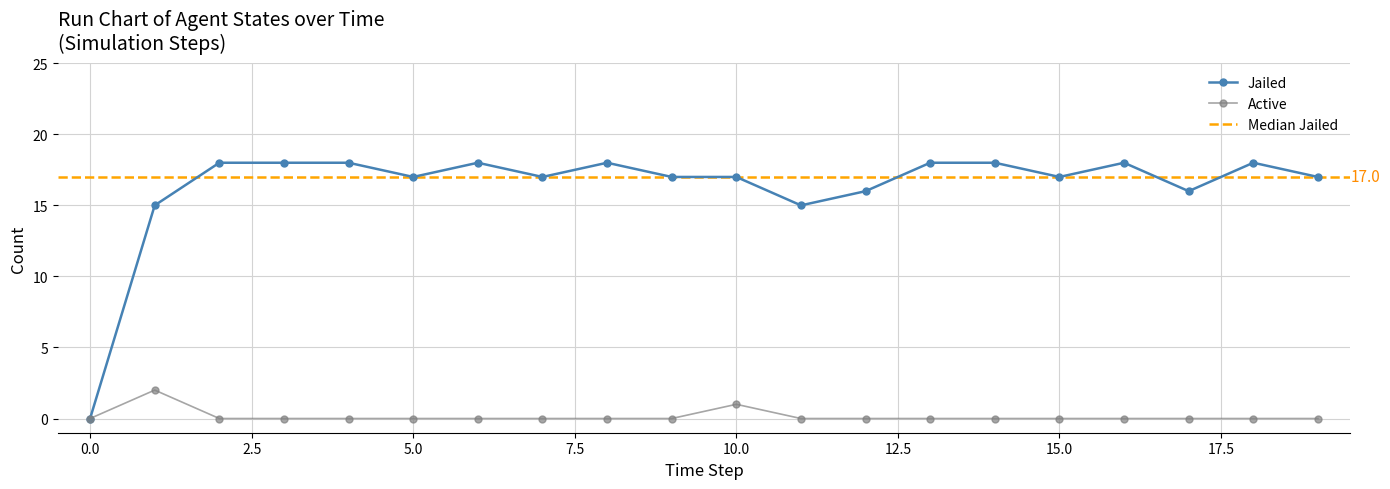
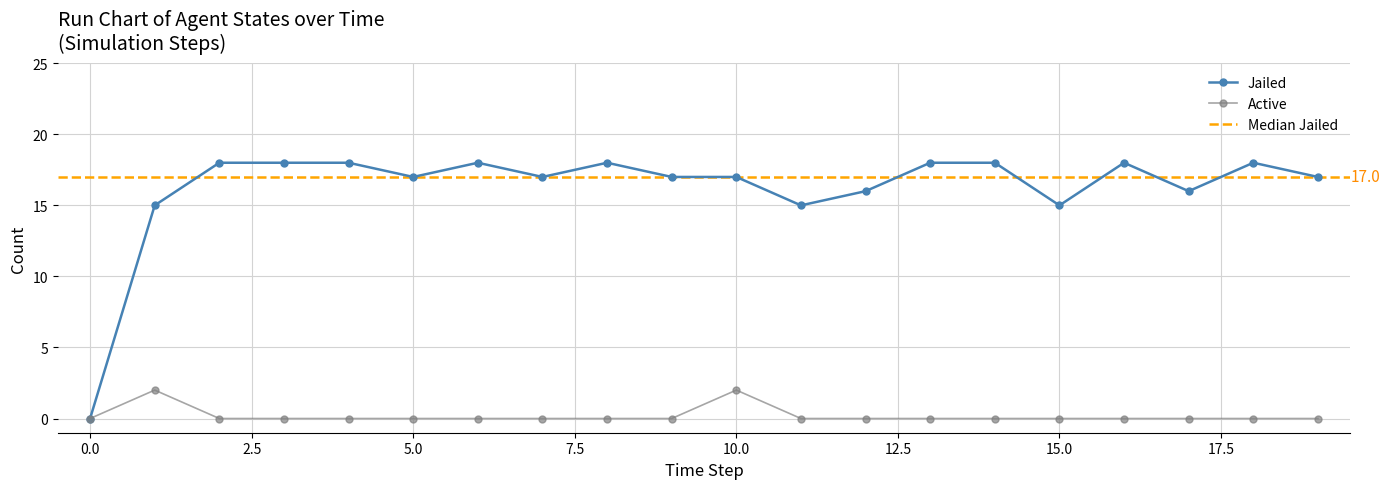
  {
    "Jailed": {
      "5.0": 17,
      "10.0": 17,
-     "15.0": 17
+     "15.0": 15
    },
    "Active": {
      "5.0": 0,
-     "10.0": 1,
+     "10.0": 2,
      "15.0": 0
    }
  }
